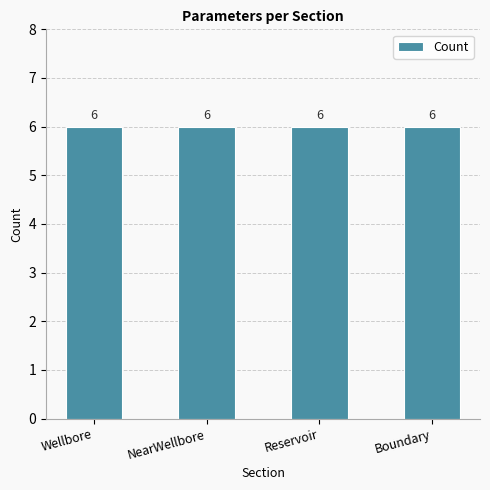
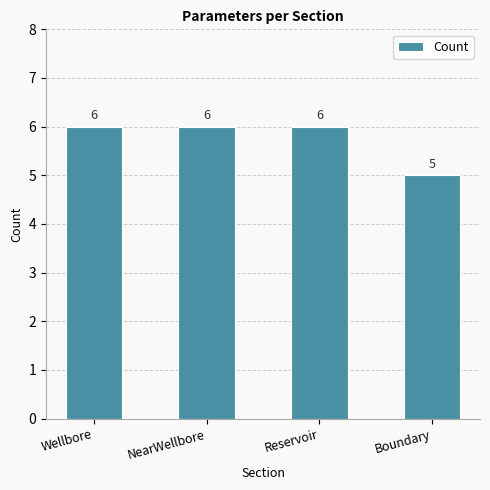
  {
    "Wellbore": 6,
    "NearWellbore": 6,
    "Reservoir": 6,
-   "Boundary": 6
+   "Boundary": 5
  }
